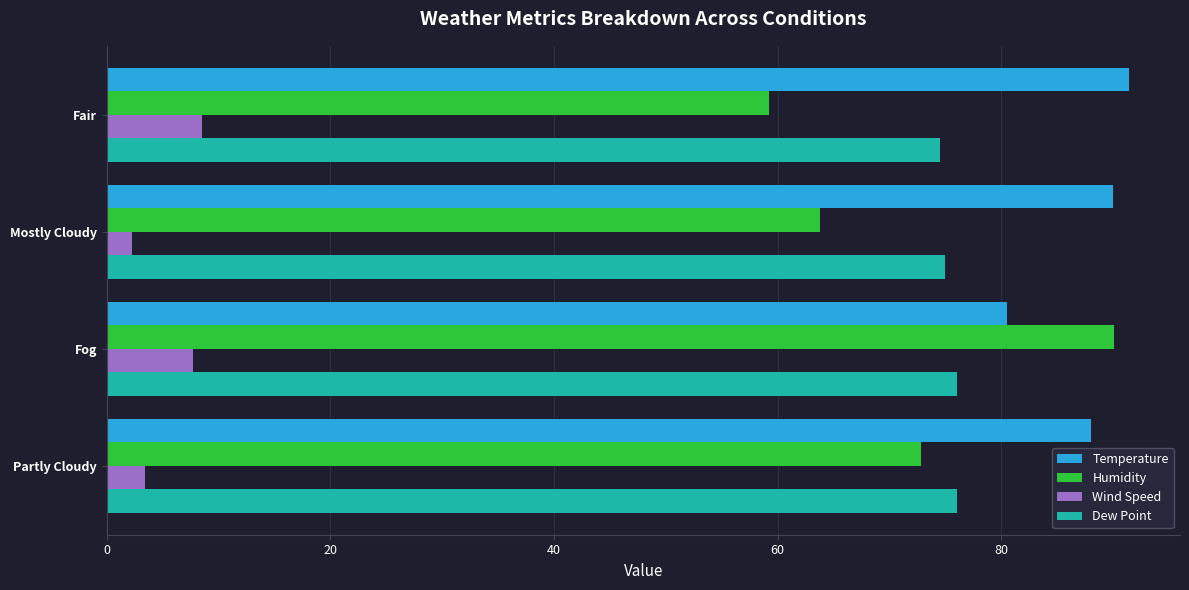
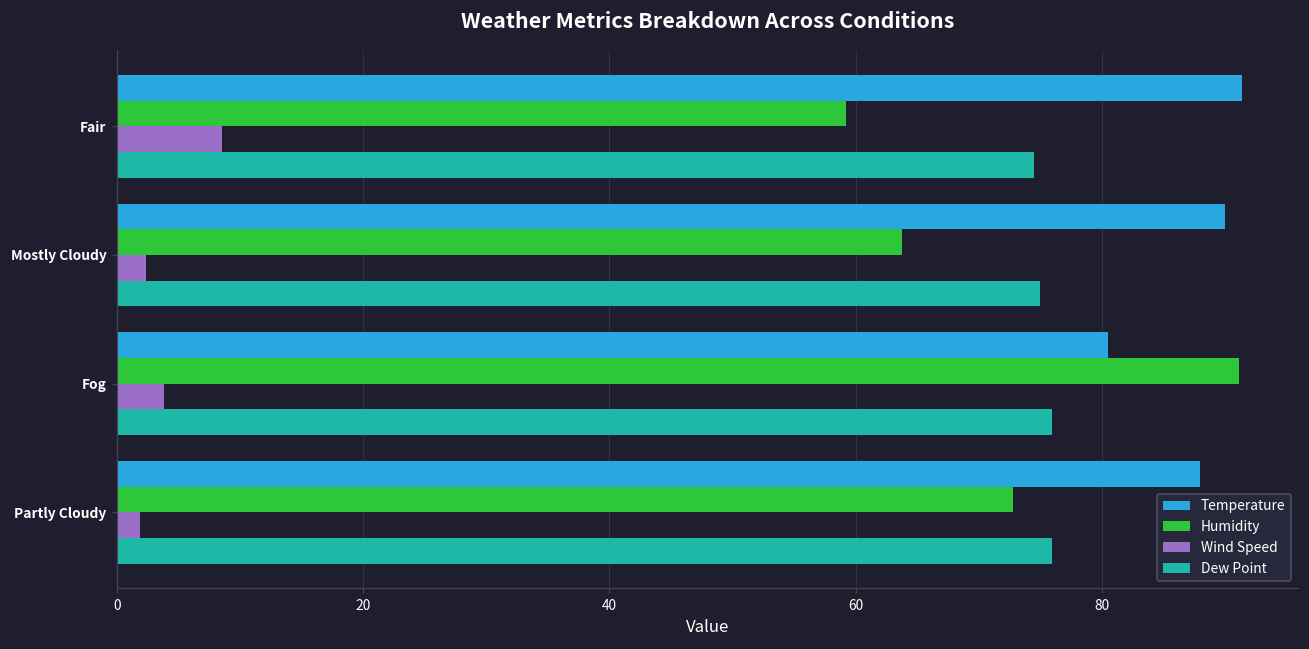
  {
    "Humidity": {
      "Fair": 59.2,
      "Mostly Cloudy": 63.8,
-     "Fog": 90.1,
+     "Fog": 91.2,
      "Partly Cloudy": 72.8
    },
    "Wind Speed": {
      "Fair": 8.5,
      "Mostly Cloudy": 2.3,
-     "Fog": 7.7,
-     "Partly Cloudy": 3.4
+     "Fog": 3.8,
+     "Partly Cloudy": 1.8
    }
  }
